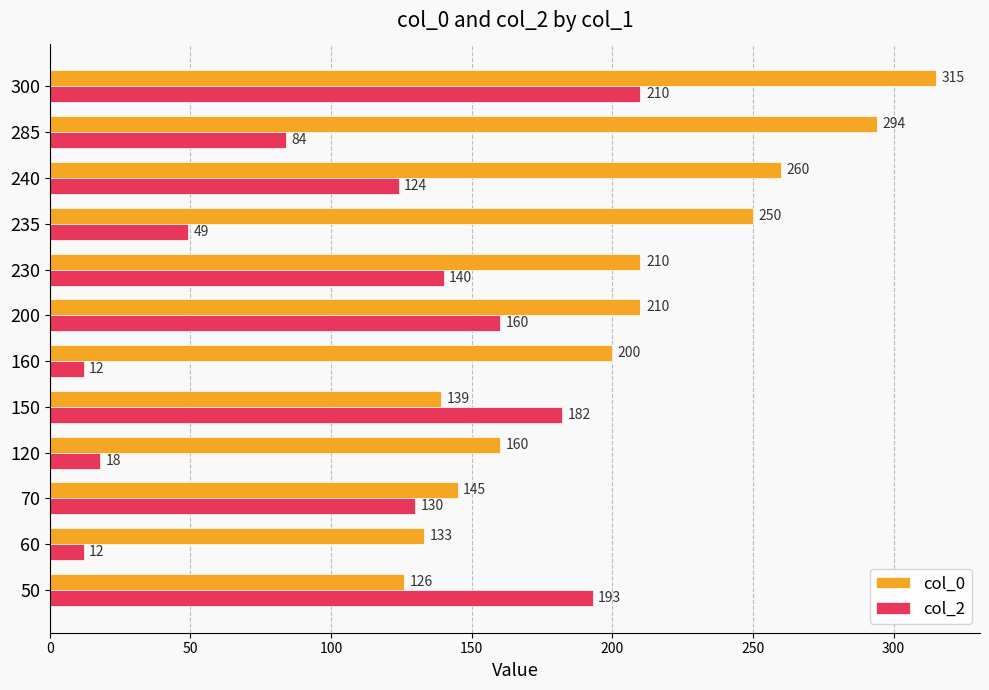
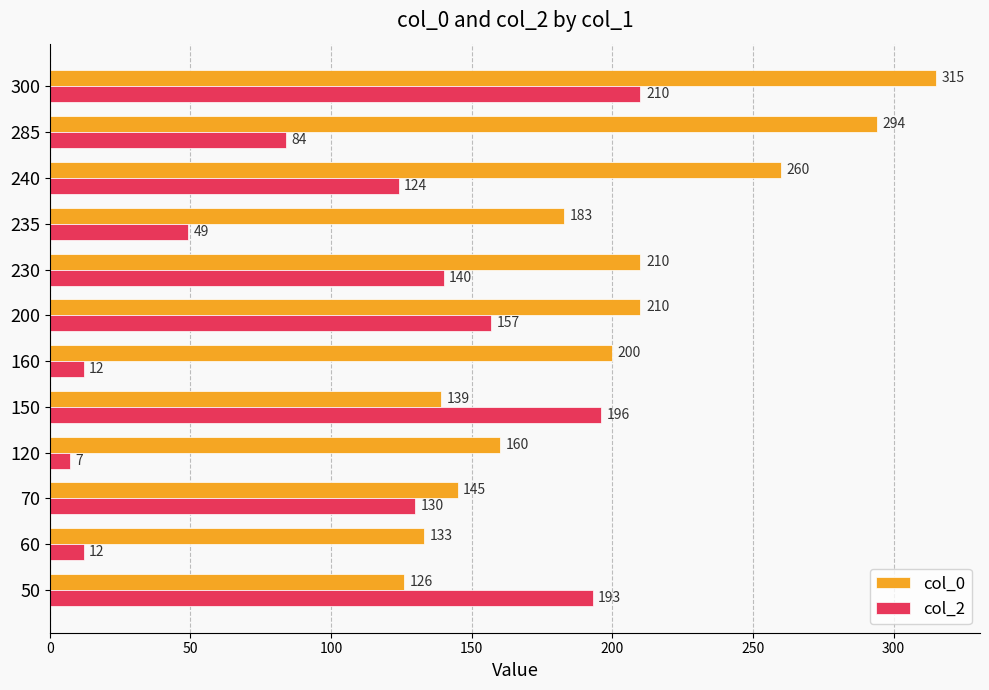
  {
    "col_0": {
      "300": 315,
      "285": 294,
      "240": 260,
-     "235": 250,
+     "235": 183,
      "230": 210,
      "200": 210,
      "160": 200,
      "150": 139,
      "120": 160,
      "70": 145,
      "60": 133,
      "50": 126
    },
    "col_2": {
      "300": 210,
      "285": 84,
      "240": 124,
      "235": 49,
      "230": 140,
-     "200": 160,
+     "200": 157,
      "160": 12,
-     "150": 182,
-     "120": 18,
+     "150": 196,
+     "120": 7,
      "70": 130,
      "60": 12,
      "50": 193
    }
  }
